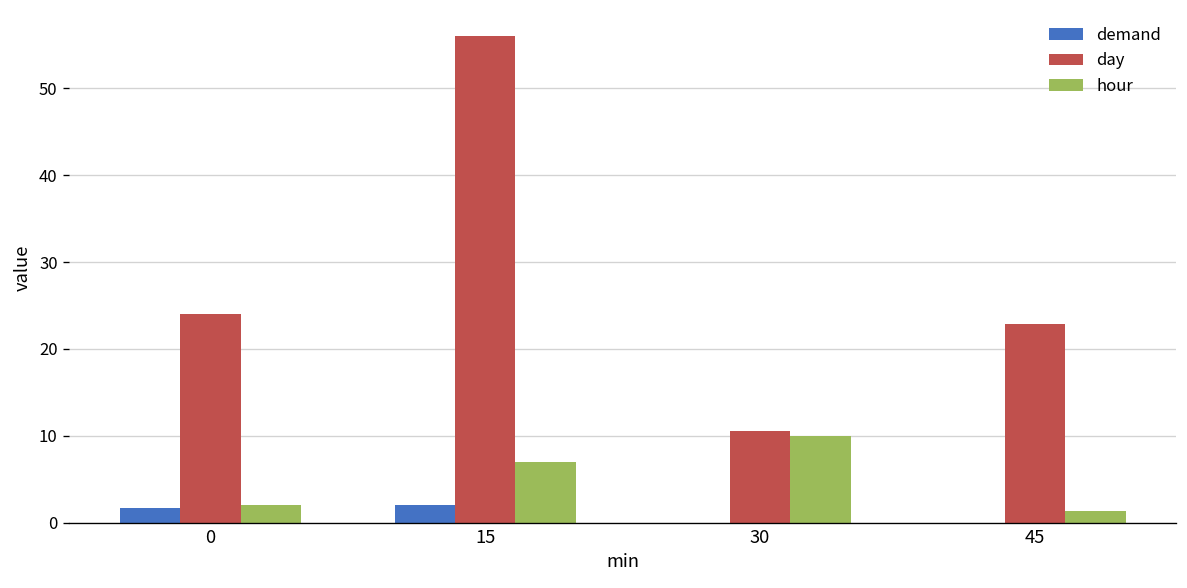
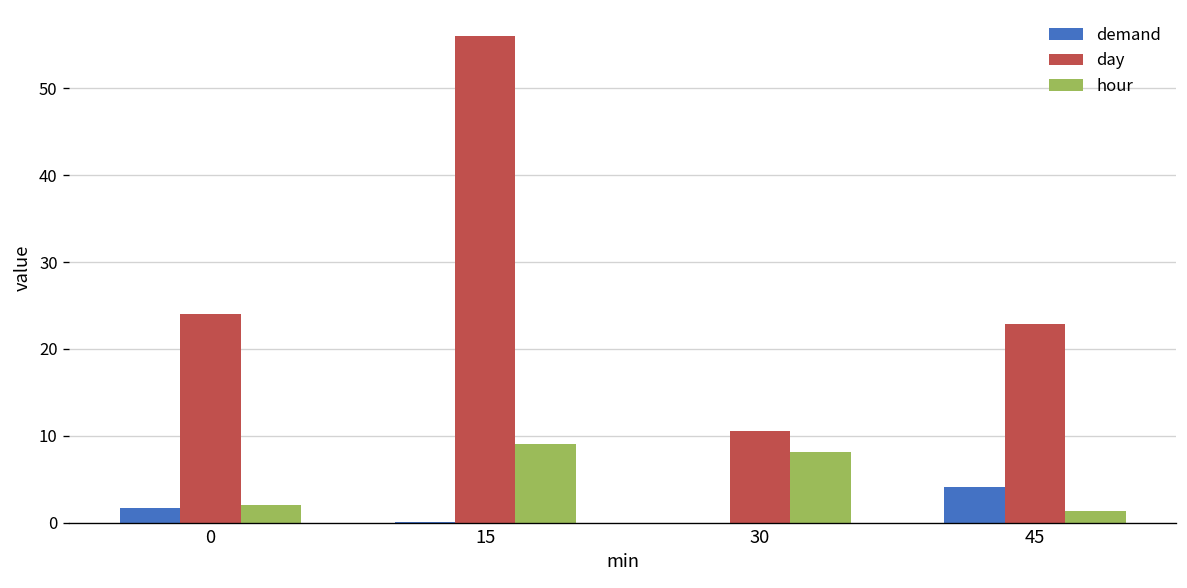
  {
    "demand": {
      "0": 2,
-     "15": 2,
-     "45": 0
+     "15": 0,
+     "45": 4
    },
    "day": {
      "0": 24,
      "15": 56,
      "30": 11,
      "45": 23
    },
    "hour": {
      "0": 2,
-     "15": 7,
-     "30": 10,
+     "15": 9,
+     "30": 8,
      "45": 1
    }
  }
